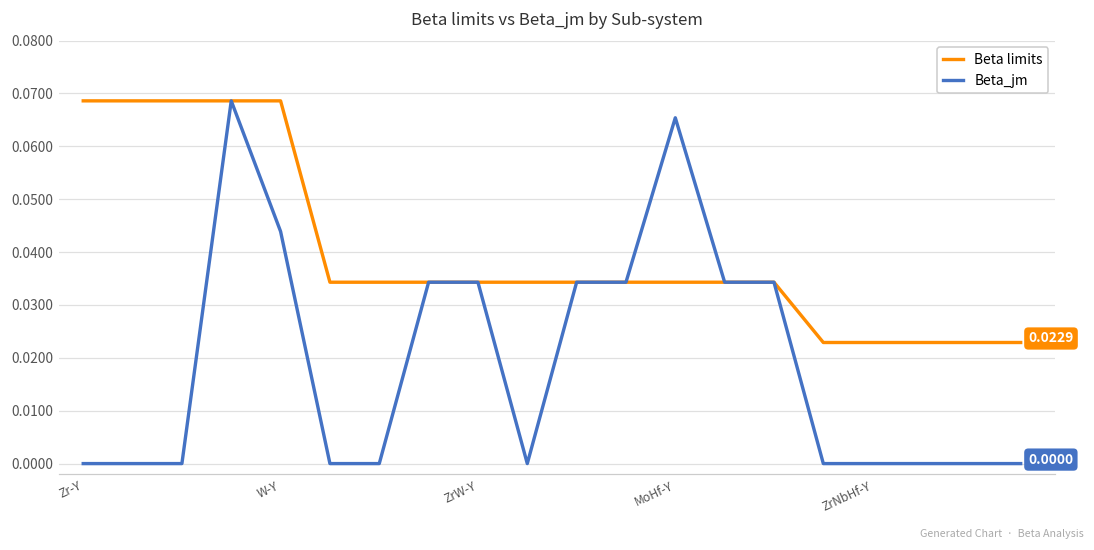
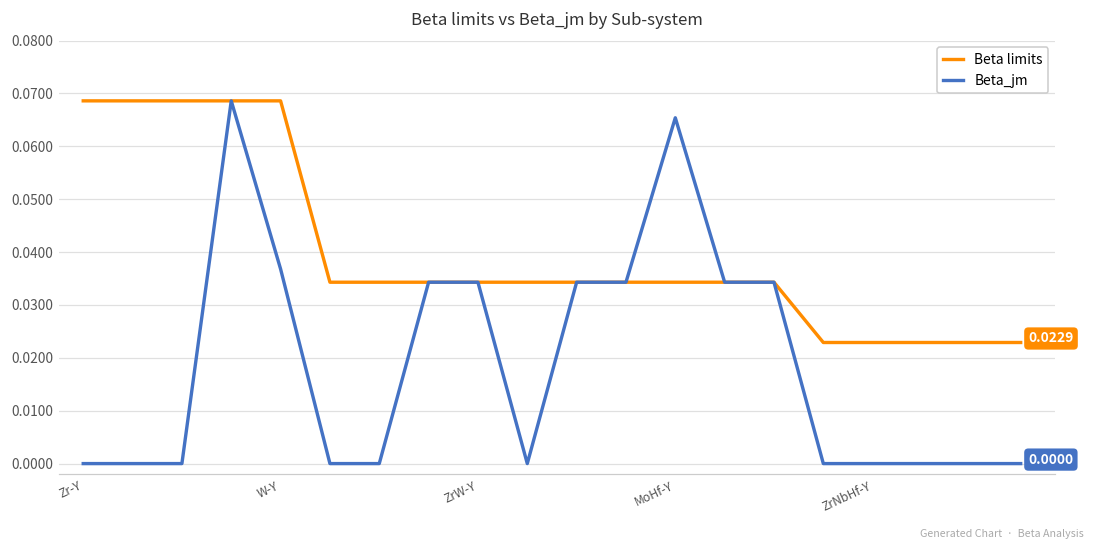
  {
    "Beta limits": {
      "Zr-Y": 0.069,
      "W-Y": 0.069,
      "MoHf-Y": 0.034,
      "ZrNbHf-Y": 0.023
    },
    "Beta_jm": {
      "Zr-Y": 0.000,
-     "W-Y": 0.044,
+     "W-Y": 0.037,
      "MoHf-Y": 0.065,
      "ZrNbHf-Y": 0.000
    }
  }
